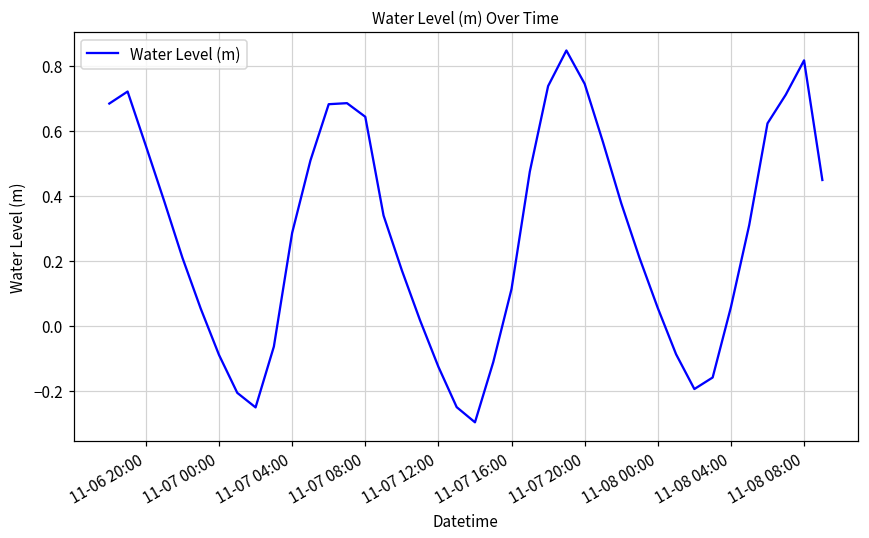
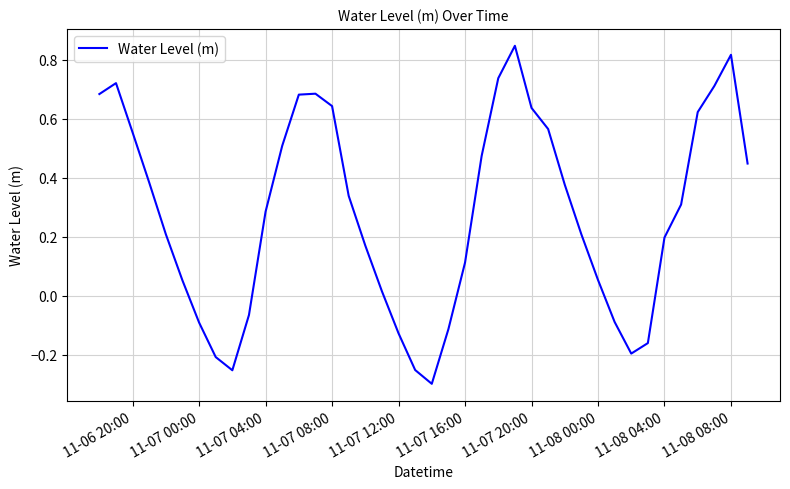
  {
    "11-06 20:00": 0.55,
    "11-07 00:00": -0.09,
    "11-07 04:00": 0.29,
    "11-07 08:00": 0.64,
    "11-07 12:00": -0.13,
    "11-07 16:00": 0.11,
-   "11-07 20:00": 0.74,
+   "11-07 20:00": 0.64,
    "11-08 00:00": 0.05,
-   "11-08 04:00": 0.06,
+   "11-08 04:00": 0.20,
    "11-08 08:00": 0.82
  }
